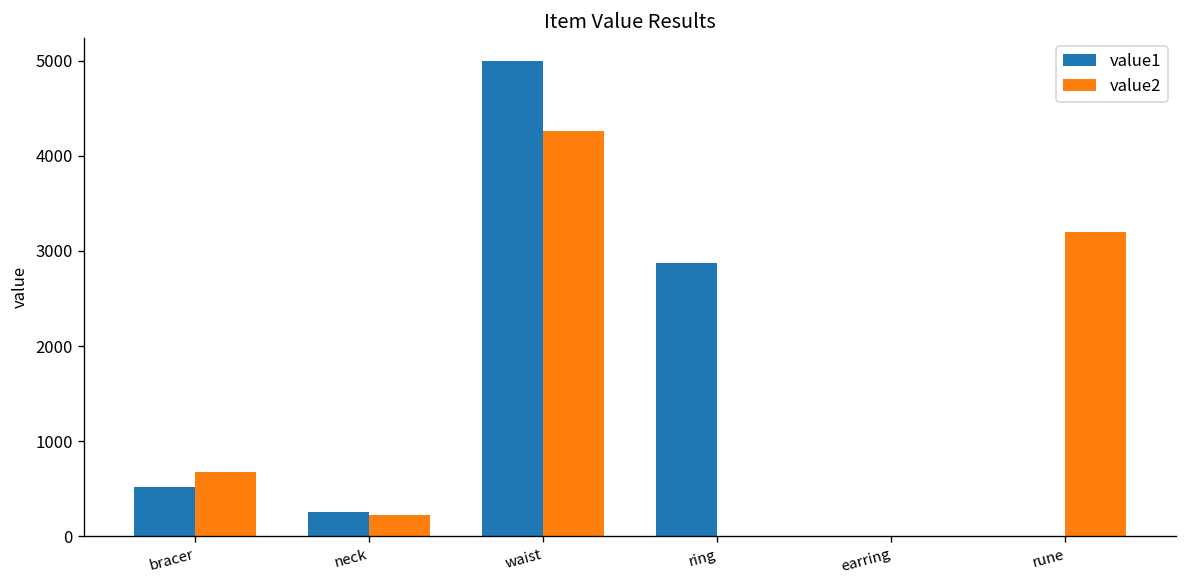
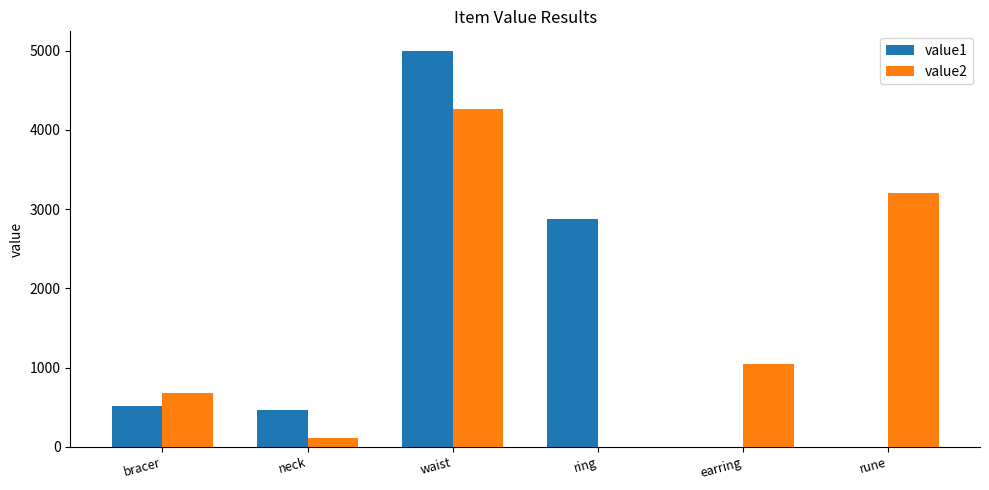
  {
    "value1": {
      "bracer": 500,
-     "neck": 300,
+     "neck": 500,
      "waist": 5000,
      "ring": 2900,
      "earring": 0,
      "rune": 0
    },
    "value2": {
      "bracer": 700,
-     "neck": 200,
+     "neck": 100,
      "waist": 4300,
      "ring": 0,
-     "earring": 0,
+     "earring": 1000,
      "rune": 3200
    }
  }
